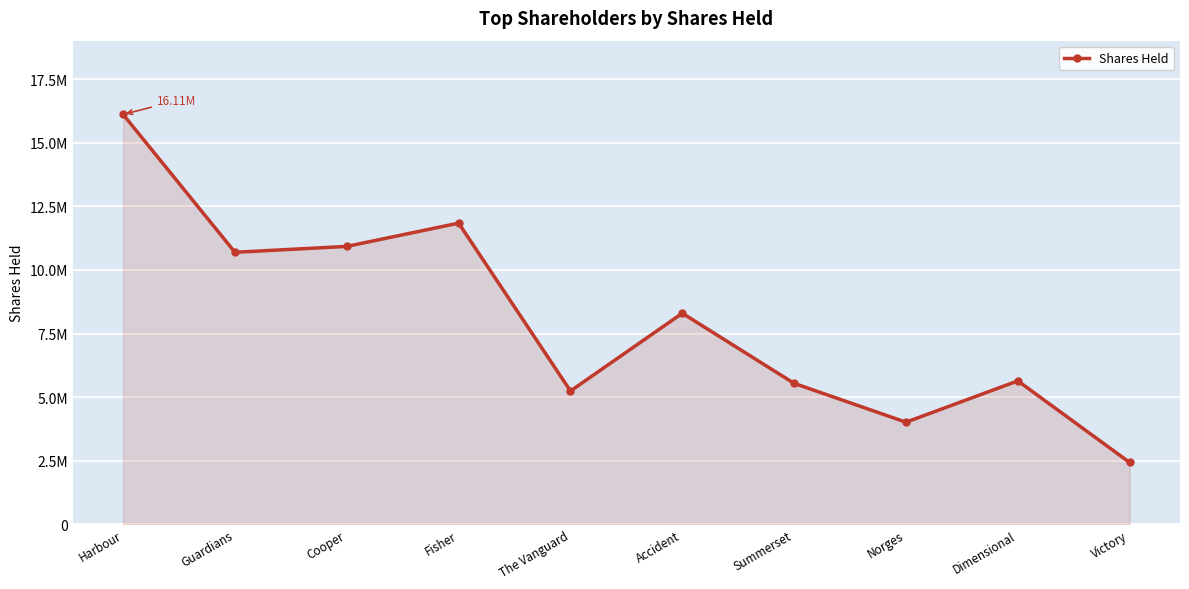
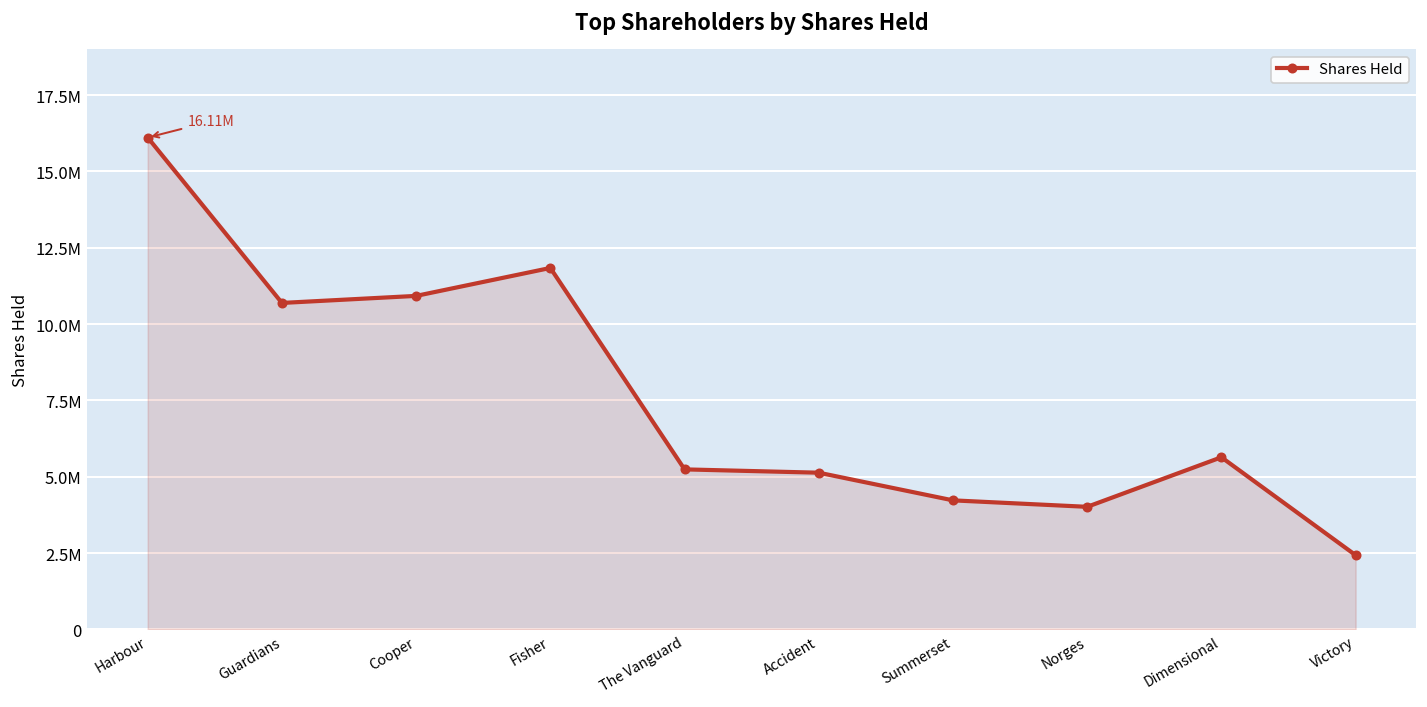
  {
    "Guardians": 10700000,
    "Cooper": 10900000,
    "Fisher": 11800000,
    "The Vanguard": 5200000,
-   "Accident": 8300000,
-   "Summerset": 5500000,
+   "Accident": 5100000,
+   "Summerset": 4200000,
    "Norges": 4000000,
    "Dimensional": 5600000,
    "Victory": 2400000
  }
